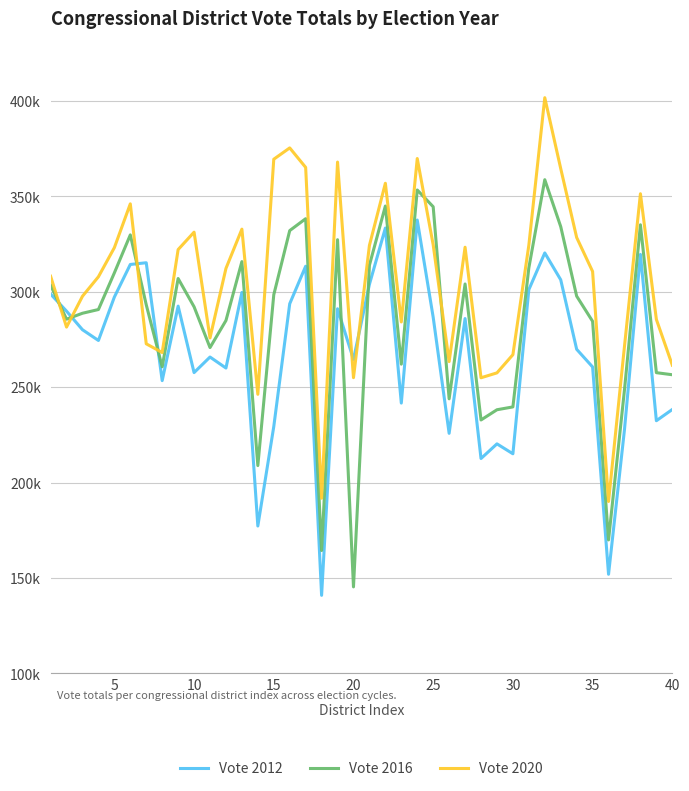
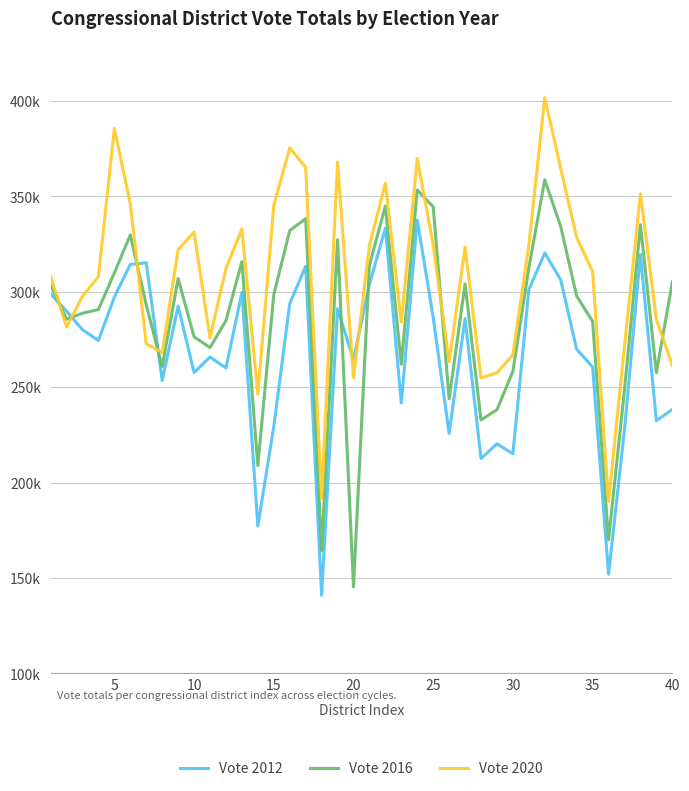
  {
    "Vote 2012": {
      "5": 297000,
      "10": 258000,
      "15": 229000,
      "20": 265000,
      "25": 287000,
      "30": 215000,
      "35": 261000,
      "40": 238000
    },
    "Vote 2016": {
      "5": 310000,
-     "10": 292000,
+     "10": 276000,
      "15": 298000,
      "20": 145000,
      "25": 345000,
-     "30": 240000,
+     "30": 258000,
      "35": 285000,
-     "40": 257000
+     "40": 305000
    },
    "Vote 2020": {
-     "5": 323000,
+     "5": 386000,
      "10": 331000,
-     "15": 370000,
+     "15": 345000,
      "20": 255000,
      "25": 325000,
      "30": 267000,
      "35": 311000,
      "40": 262000
    }
  }
